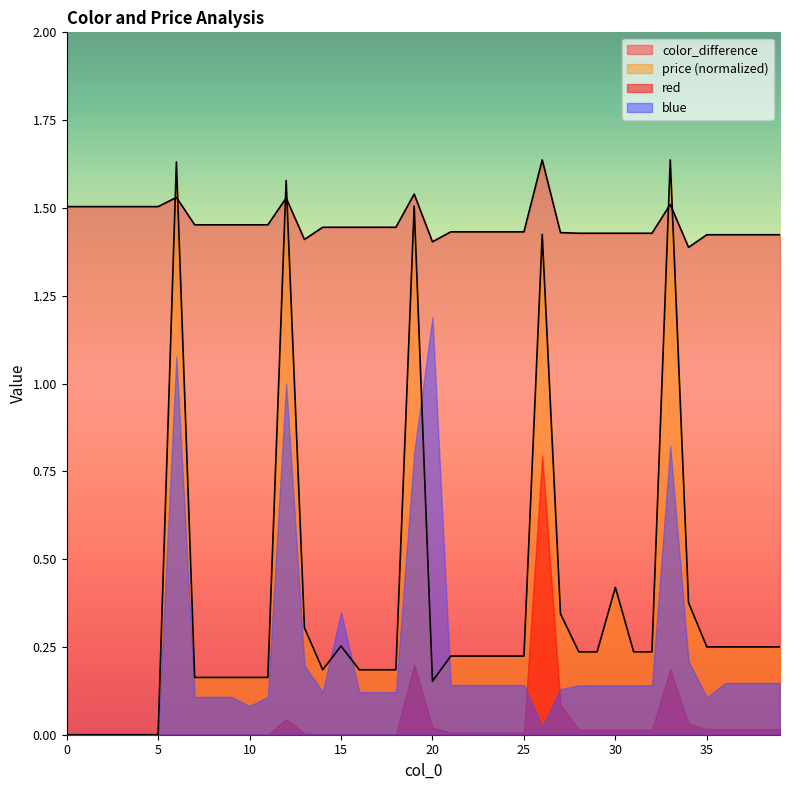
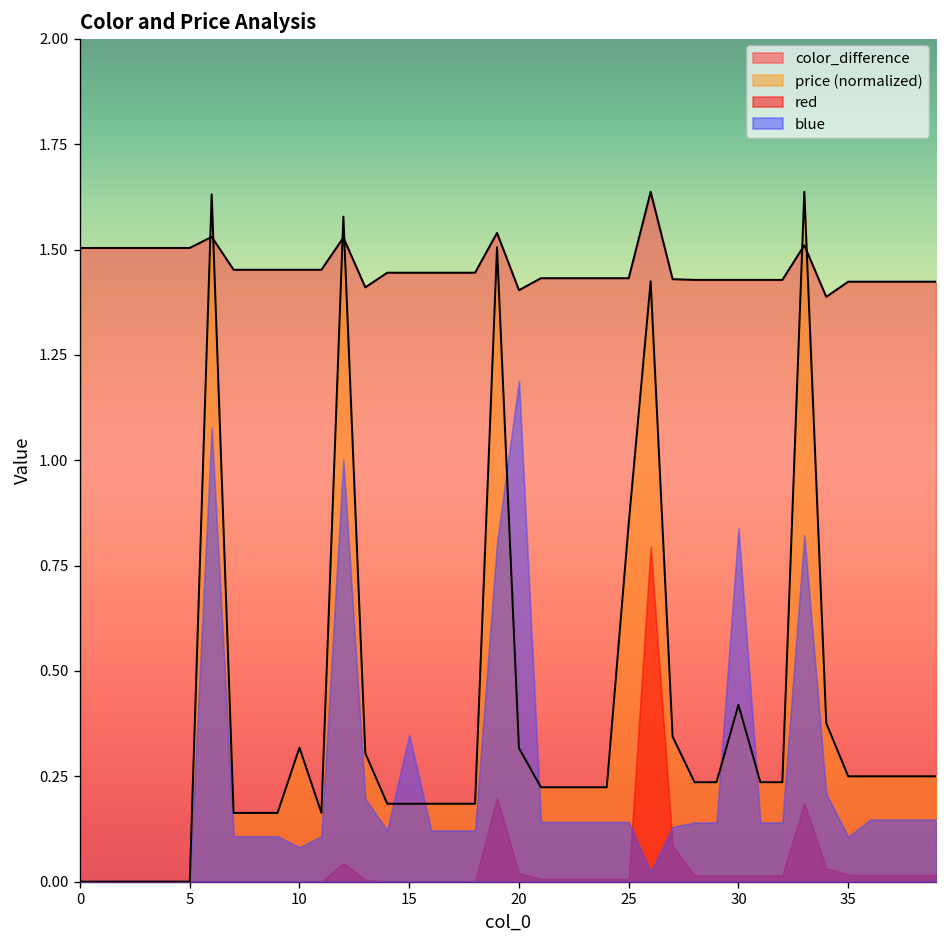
  {
    "price (normalized)": {
-     "10": 0.16,
-     "15": 0.25,
-     "20": 0.15,
-     "25": 0.22,
+     "10": 0.32,
+     "15": 0.18,
+     "20": 0.32,
+     "25": 0.85,
      "30": 0.42,
      "35": 0.25
    },
    "blue": {
      "10": 0.08,
      "15": 0.35,
      "20": 1.19,
      "25": 0.14,
-     "30": 0.14,
+     "30": 0.84,
      "35": 0.11
    }
  }
